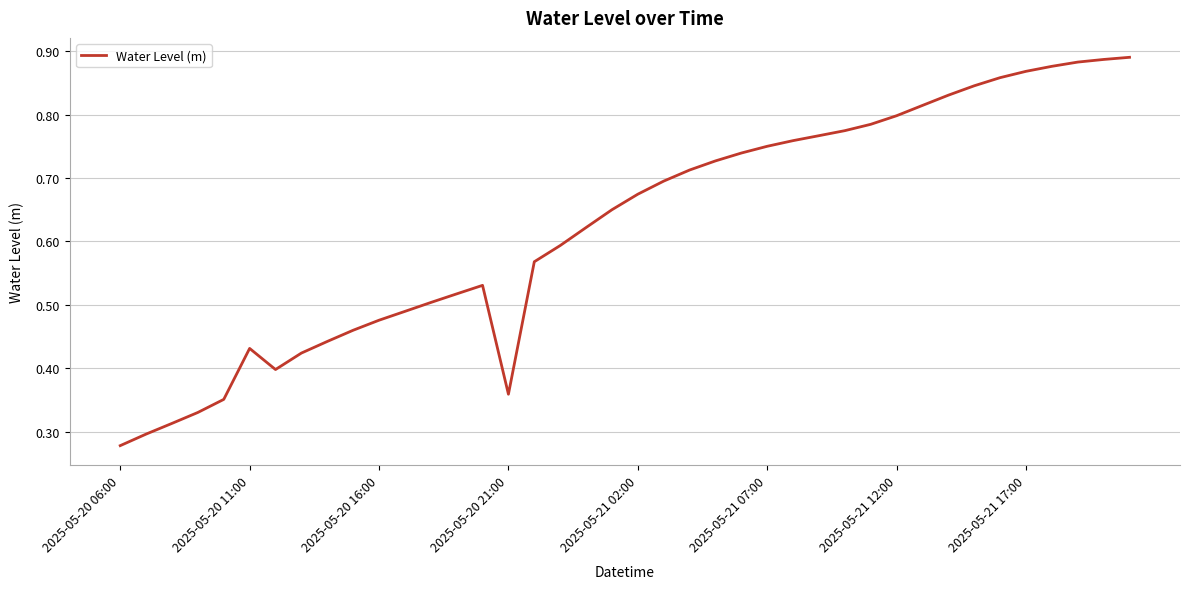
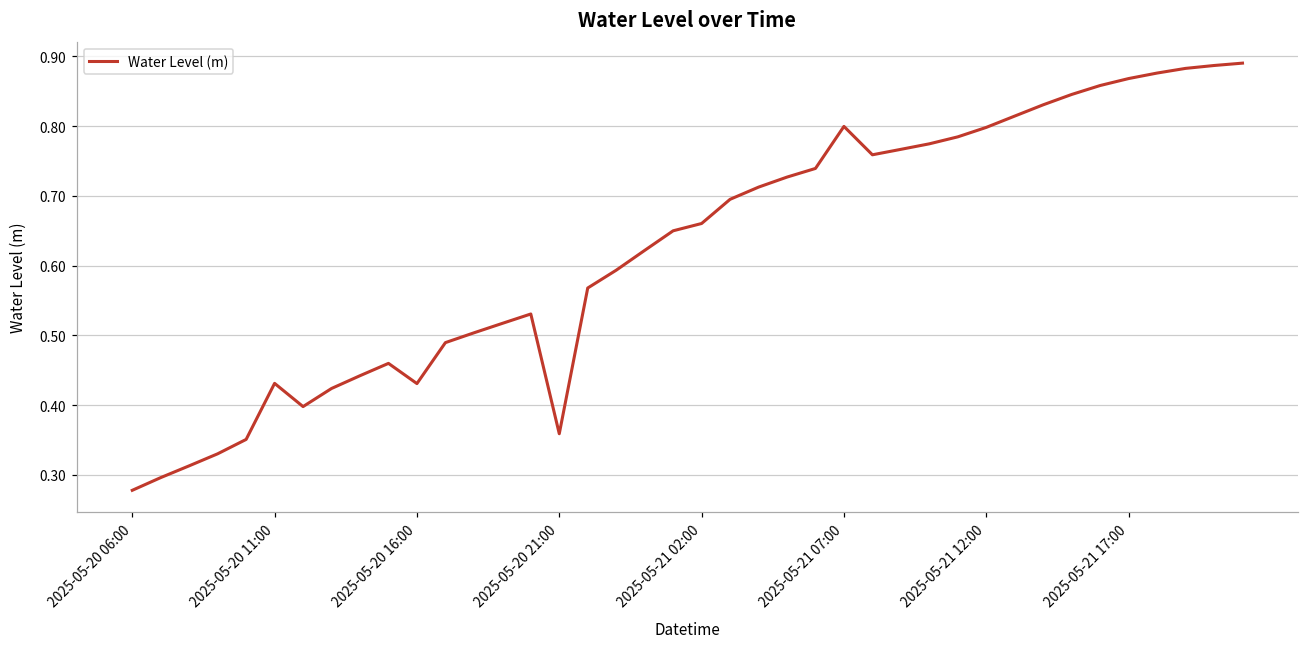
  {
    "2025-05-20 06:00": 0.28,
    "2025-05-20 11:00": 0.43,
-   "2025-05-20 16:00": 0.48,
+   "2025-05-20 16:00": 0.43,
    "2025-05-20 21:00": 0.36,
-   "2025-05-21 02:00": 0.67,
-   "2025-05-21 07:00": 0.75,
+   "2025-05-21 02:00": 0.66,
+   "2025-05-21 07:00": 0.80,
    "2025-05-21 12:00": 0.80,
    "2025-05-21 17:00": 0.87
  }
